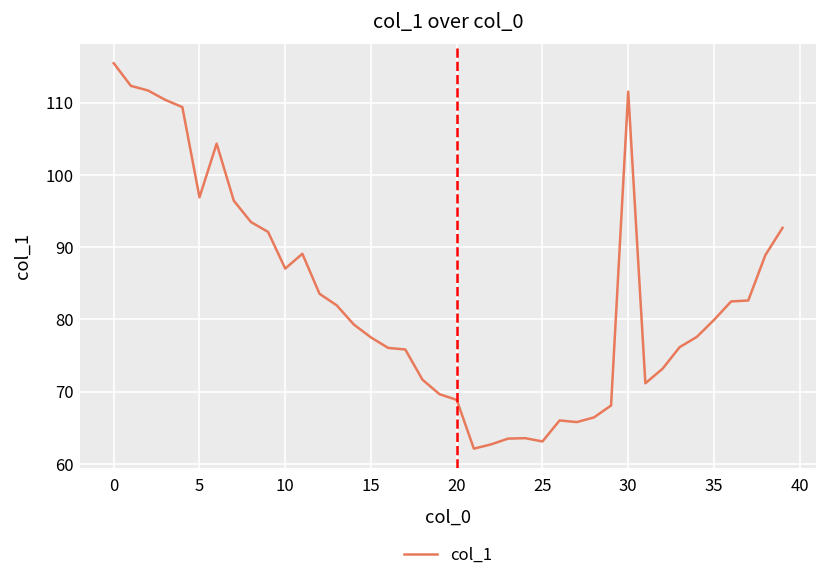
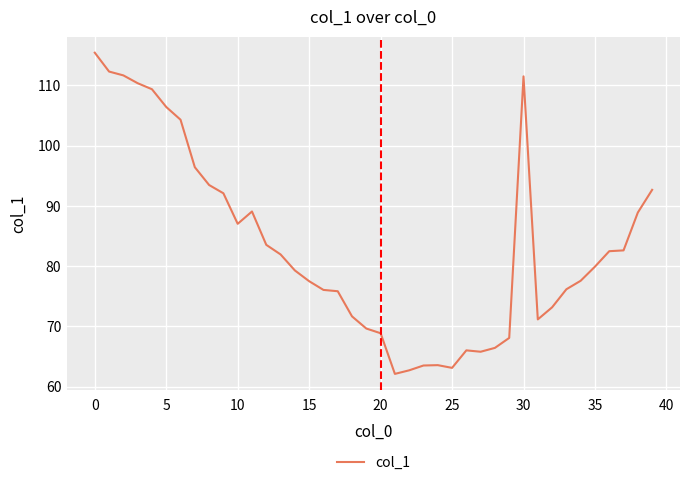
  {
    "0": 115,
-   "5": 97,
+   "5": 106,
    "10": 87,
    "15": 78,
    "20": 69,
    "25": 63,
    "30": 112,
    "35": 80
  }
